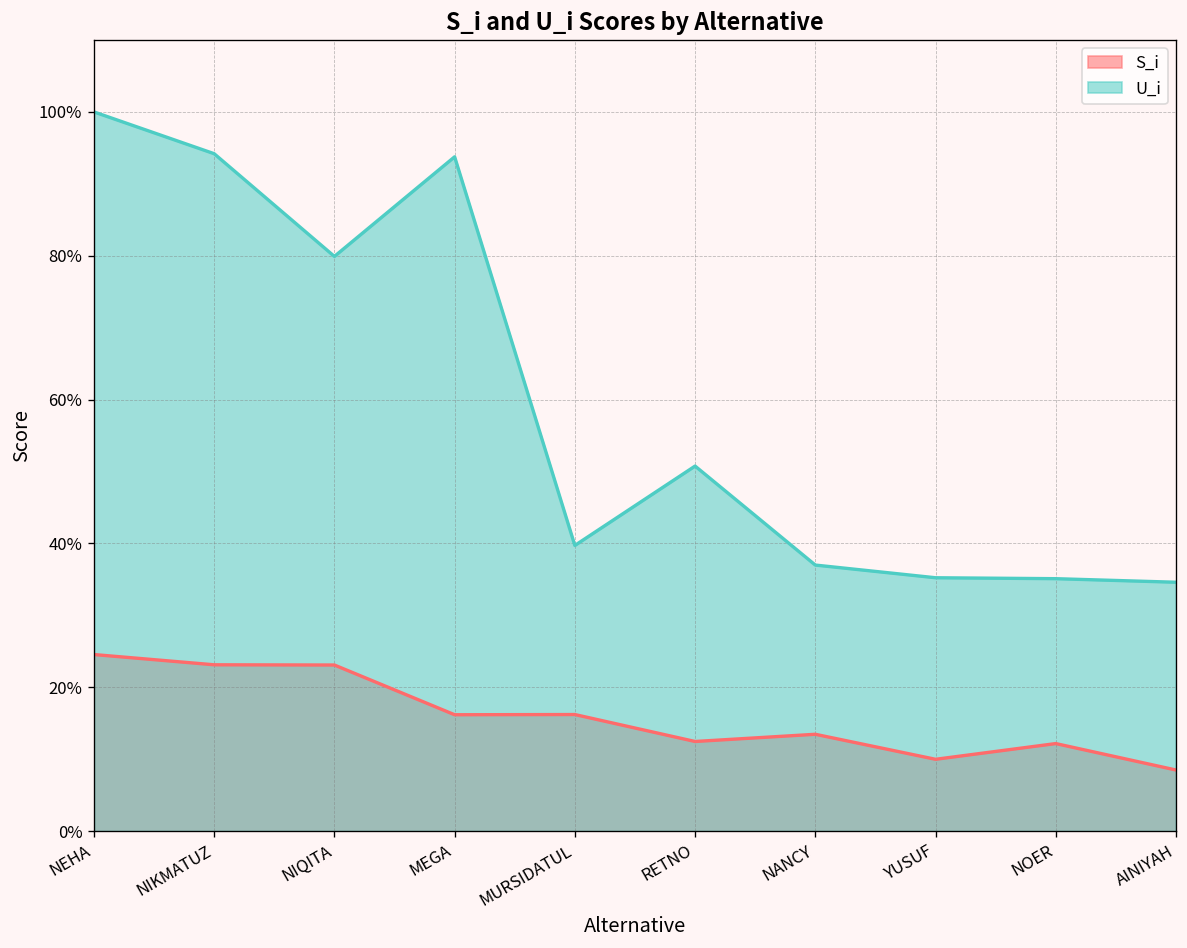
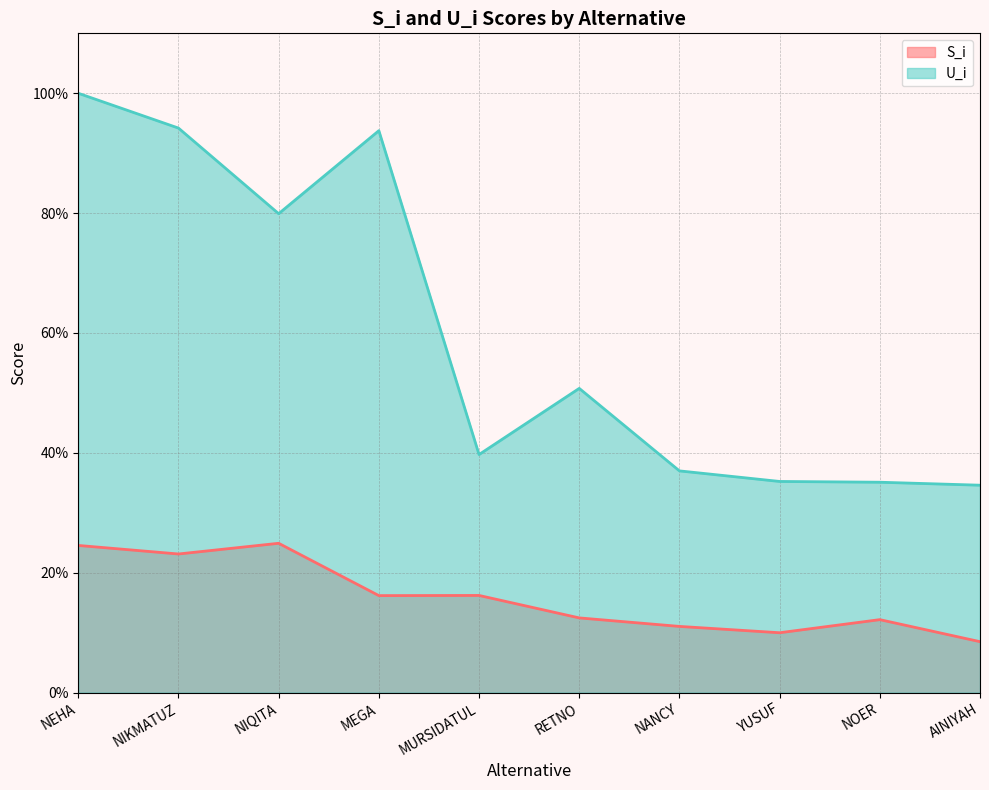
  {
    "S_i": {
      "NEHA": "25%",
      "NIKMATUZ": "23%",
-     "NIQITA": "23%",
+     "NIQITA": "25%",
      "MEGA": "16%",
      "MURSIDATUL": "16%",
      "RETNO": "12%",
-     "NANCY": "13%",
+     "NANCY": "11%",
      "YUSUF": "10%",
      "NOER": "12%",
      "AINIYAH": "8%"
    },
    "U_i": {
      "NEHA": "100%",
      "NIKMATUZ": "94%",
      "NIQITA": "80%",
      "MEGA": "94%",
      "MURSIDATUL": "40%",
      "RETNO": "51%",
      "NANCY": "37%",
      "YUSUF": "35%",
      "NOER": "35%",
      "AINIYAH": "35%"
    }
  }
